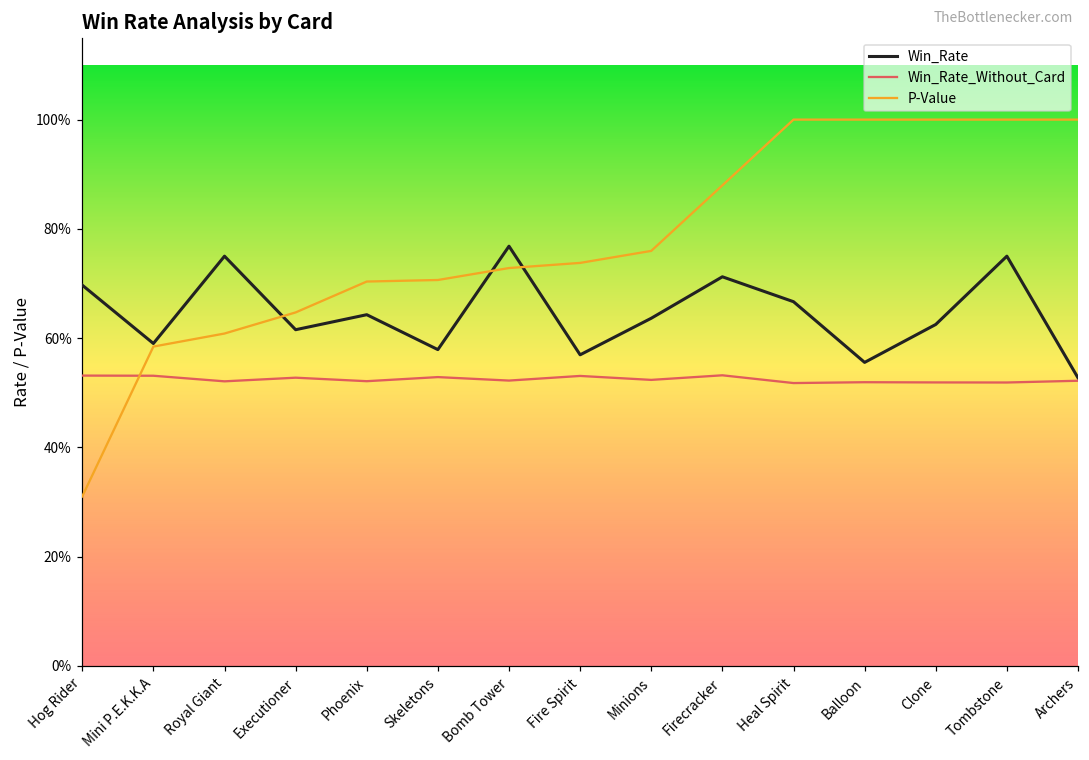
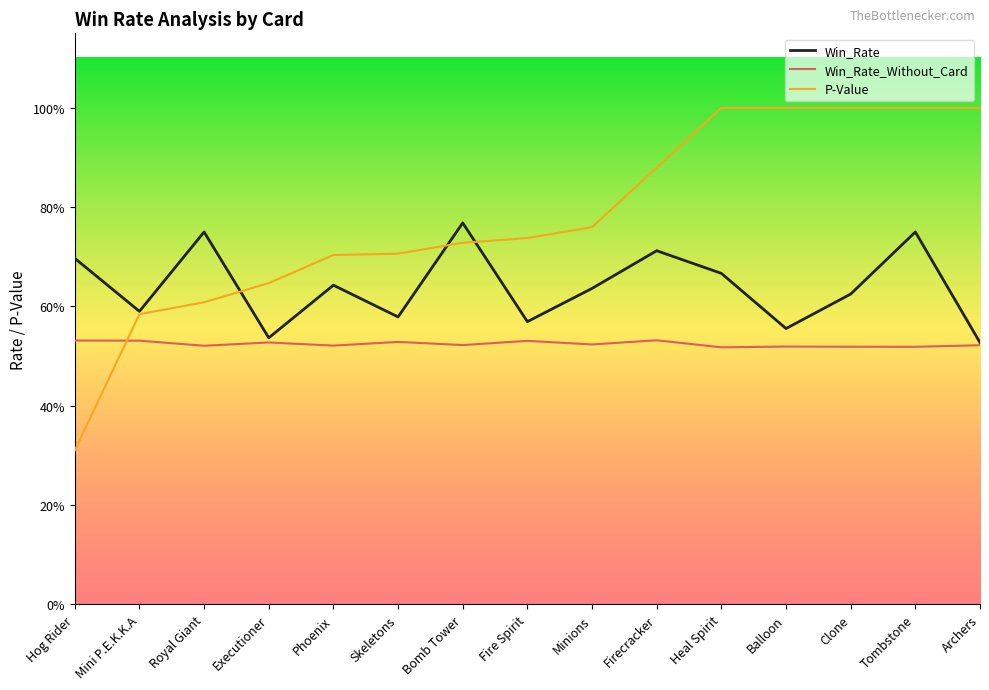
  {
    "Win_Rate": {
      "Hog Rider": "70%",
      "Mini P.E.K.K.A": "59%",
      "Royal Giant": "75%",
-     "Executioner": "62%",
+     "Executioner": "54%",
      "Phoenix": "64%",
      "Skeletons": "58%",
      "Bomb Tower": "77%",
      "Fire Spirit": "57%",
      "Minions": "64%",
      "Firecracker": "71%",
      "Heal Spirit": "67%",
      "Balloon": "56%",
      "Clone": "63%",
      "Tombstone": "75%",
      "Archers": "53%"
    },
    "Win_Rate_Without_Card": {
      "Hog Rider": "53%",
      "Mini P.E.K.K.A": "53%",
      "Royal Giant": "52%",
      "Executioner": "53%",
      "Phoenix": "52%",
      "Skeletons": "53%",
      "Bomb Tower": "52%",
      "Fire Spirit": "53%",
      "Minions": "52%",
      "Firecracker": "53%",
      "Heal Spirit": "52%",
      "Balloon": "52%",
      "Clone": "52%",
      "Tombstone": "52%",
      "Archers": "52%"
    },
    "P-Value": {
      "Hog Rider": "31%",
      "Mini P.E.K.K.A": "58%",
      "Royal Giant": "61%",
      "Executioner": "65%",
      "Phoenix": "70%",
      "Skeletons": "71%",
      "Bomb Tower": "73%",
      "Fire Spirit": "74%",
      "Minions": "76%",
      "Firecracker": "88%",
      "Heal Spirit": "100%",
      "Balloon": "100%",
      "Clone": "100%",
      "Tombstone": "100%",
      "Archers": "100%"
    }
  }
